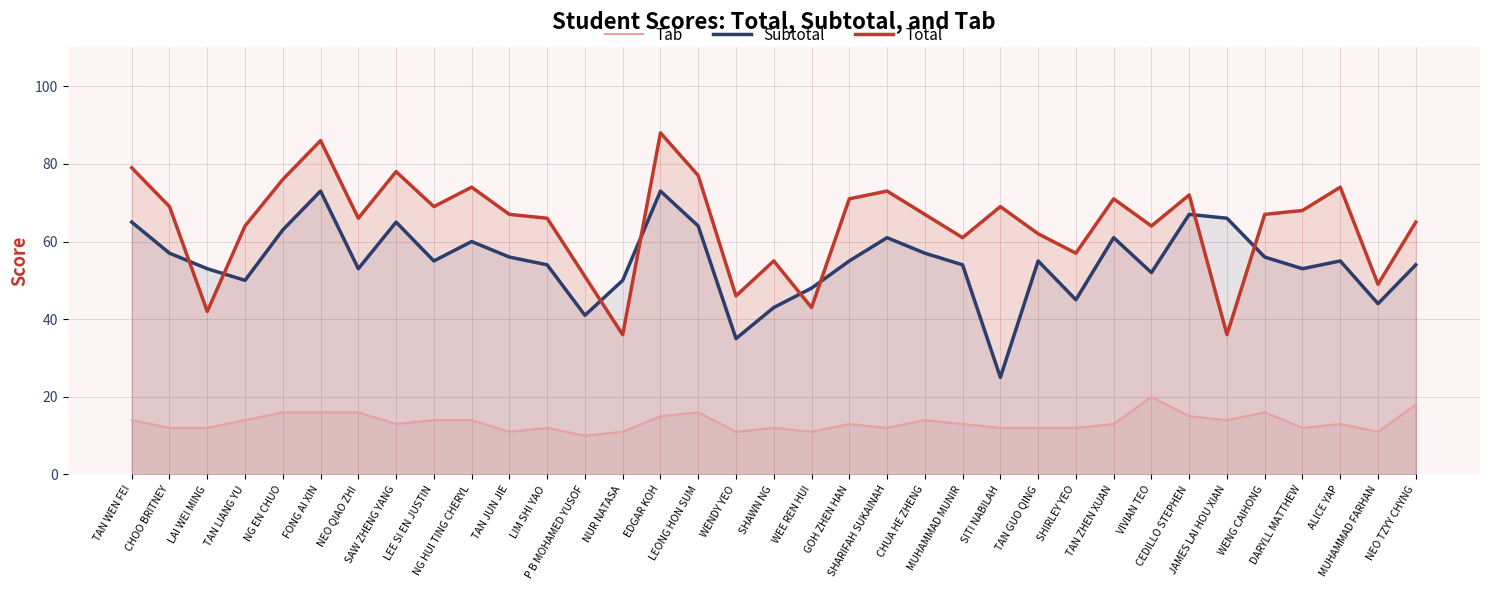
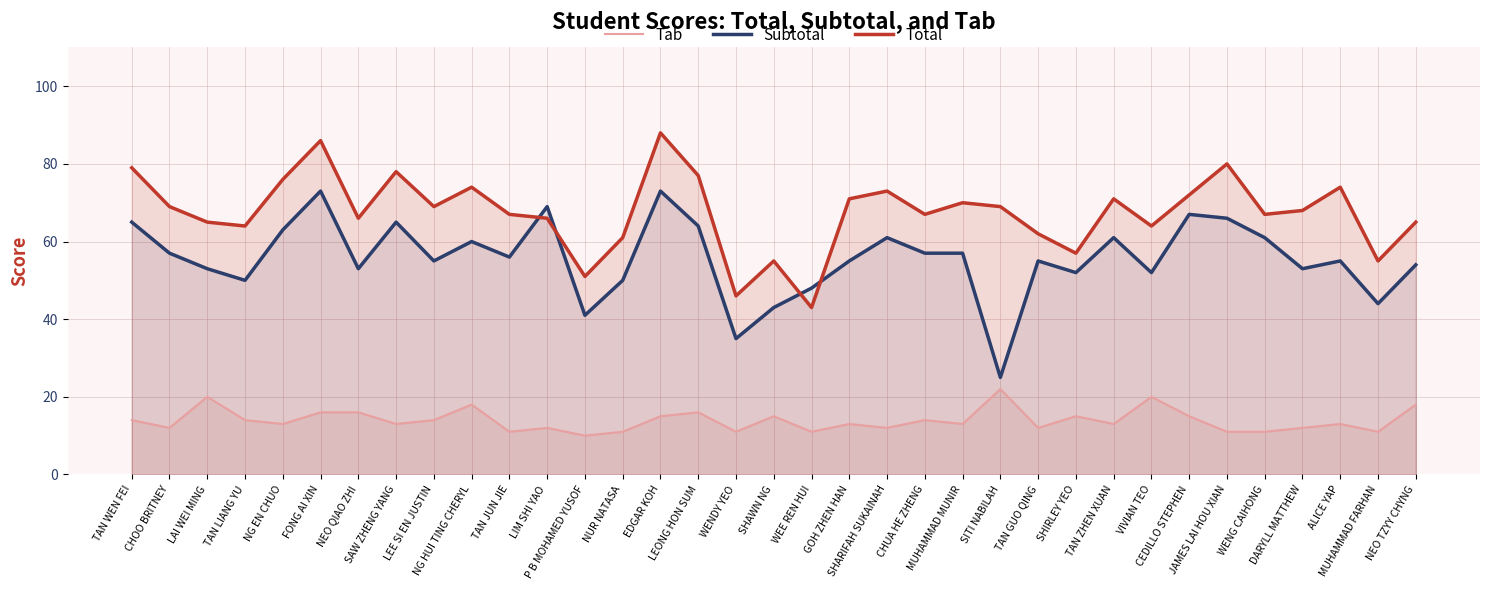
  {
    "Tab": {
      "TAN WEN FEI": 14,
      "CHOO BRITNEY": 12,
-     "LAI WEI MING": 12,
+     "LAI WEI MING": 20,
      "TAN LIANG YU": 14,
-     "NG EN CHUO": 16,
+     "NG EN CHUO": 13,
      "FONG AI XIN": 16,
      "NEO QIAO ZHI": 16,
      "SAW ZHENG YANG": 13,
      "LEE SI EN JUSTIN": 14,
-     "NG HUI TING CHERYL": 14,
+     "NG HUI TING CHERYL": 18,
      "TAN JUN JIE": 11,
      "LIM SHI YAO": 12,
      "P B MOHAMED YUSOF": 10,
      "NUR NATASA": 11,
      "EDGAR KOH": 15,
      "LEONG HON SUM": 16,
      "WENDY YEO": 11,
-     "SHAWN NG": 12,
+     "SHAWN NG": 15,
      "WEE REN HUI": 11,
      "GOH ZHEN HAN": 13,
      "SHARIFAH SUKAINAH": 12,
      "CHUA HE ZHENG": 14,
      "MUHAMMAD MUNIR": 13,
-     "SITI NABILAH": 12,
+     "SITI NABILAH": 22,
      "TAN GUO QING": 12,
-     "SHIRLEY YEO": 12,
+     "SHIRLEY YEO": 15,
      "TAN ZHEN XUAN": 13,
      "VIVIAN TEO": 20,
      "CEDILLO STEPHEN": 15,
-     "JAMES LAI HOU XIAN": 14,
-     "WENG CAIHONG": 16,
+     "JAMES LAI HOU XIAN": 11,
+     "WENG CAIHONG": 11,
      "DARYLL MATTHEW": 12,
      "ALICE YAP": 13,
      "MUHAMMAD FARHAN": 11,
      "NEO TZYY CHYNG": 18
    },
    "Subtotal": {
      "TAN WEN FEI": 65,
      "CHOO BRITNEY": 57,
      "LAI WEI MING": 53,
      "TAN LIANG YU": 50,
      "NG EN CHUO": 63,
      "FONG AI XIN": 73,
      "NEO QIAO ZHI": 53,
      "SAW ZHENG YANG": 65,
      "LEE SI EN JUSTIN": 55,
      "NG HUI TING CHERYL": 60,
      "TAN JUN JIE": 56,
-     "LIM SHI YAO": 54,
+     "LIM SHI YAO": 69,
      "P B MOHAMED YUSOF": 41,
      "NUR NATASA": 50,
      "EDGAR KOH": 73,
      "LEONG HON SUM": 64,
      "WENDY YEO": 35,
      "SHAWN NG": 43,
      "WEE REN HUI": 48,
      "GOH ZHEN HAN": 55,
      "SHARIFAH SUKAINAH": 61,
      "CHUA HE ZHENG": 57,
-     "MUHAMMAD MUNIR": 54,
+     "MUHAMMAD MUNIR": 57,
      "SITI NABILAH": 25,
      "TAN GUO QING": 55,
-     "SHIRLEY YEO": 45,
+     "SHIRLEY YEO": 52,
      "TAN ZHEN XUAN": 61,
      "VIVIAN TEO": 52,
      "CEDILLO STEPHEN": 67,
      "JAMES LAI HOU XIAN": 66,
-     "WENG CAIHONG": 56,
+     "WENG CAIHONG": 61,
      "DARYLL MATTHEW": 53,
      "ALICE YAP": 55,
      "MUHAMMAD FARHAN": 44,
      "NEO TZYY CHYNG": 54
    },
    "Total": {
      "TAN WEN FEI": 79,
      "CHOO BRITNEY": 69,
-     "LAI WEI MING": 42,
+     "LAI WEI MING": 65,
      "TAN LIANG YU": 64,
      "NG EN CHUO": 76,
      "FONG AI XIN": 86,
      "NEO QIAO ZHI": 66,
      "SAW ZHENG YANG": 78,
      "LEE SI EN JUSTIN": 69,
      "NG HUI TING CHERYL": 74,
      "TAN JUN JIE": 67,
      "LIM SHI YAO": 66,
      "P B MOHAMED YUSOF": 51,
-     "NUR NATASA": 36,
+     "NUR NATASA": 61,
      "EDGAR KOH": 88,
      "LEONG HON SUM": 77,
      "WENDY YEO": 46,
      "SHAWN NG": 55,
      "WEE REN HUI": 43,
      "GOH ZHEN HAN": 71,
      "SHARIFAH SUKAINAH": 73,
      "CHUA HE ZHENG": 67,
-     "MUHAMMAD MUNIR": 61,
+     "MUHAMMAD MUNIR": 70,
      "SITI NABILAH": 69,
      "TAN GUO QING": 62,
      "SHIRLEY YEO": 57,
      "TAN ZHEN XUAN": 71,
      "VIVIAN TEO": 64,
      "CEDILLO STEPHEN": 72,
-     "JAMES LAI HOU XIAN": 36,
+     "JAMES LAI HOU XIAN": 80,
      "WENG CAIHONG": 67,
      "DARYLL MATTHEW": 68,
      "ALICE YAP": 74,
-     "MUHAMMAD FARHAN": 49,
+     "MUHAMMAD FARHAN": 55,
      "NEO TZYY CHYNG": 65
    }
  }
